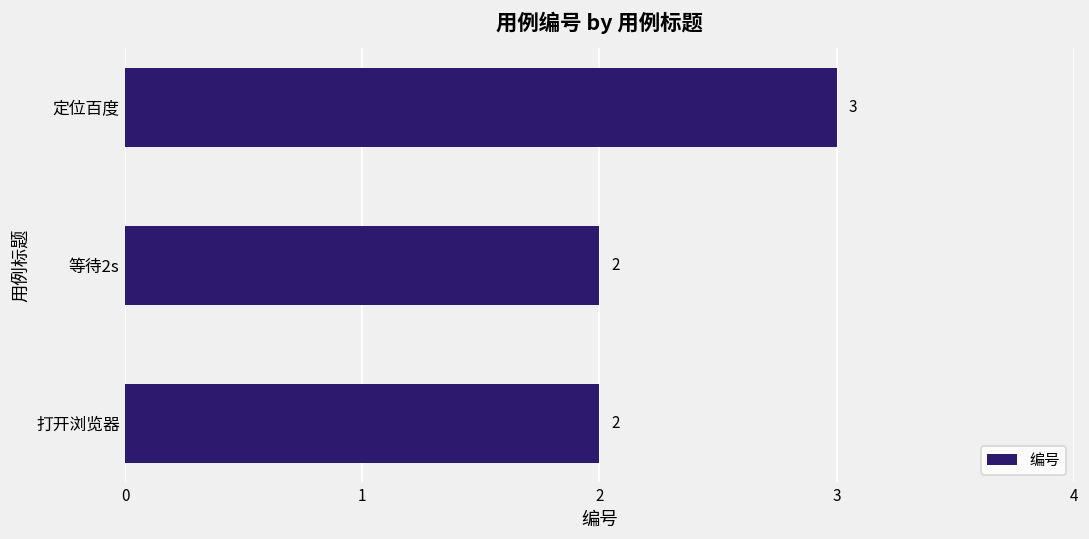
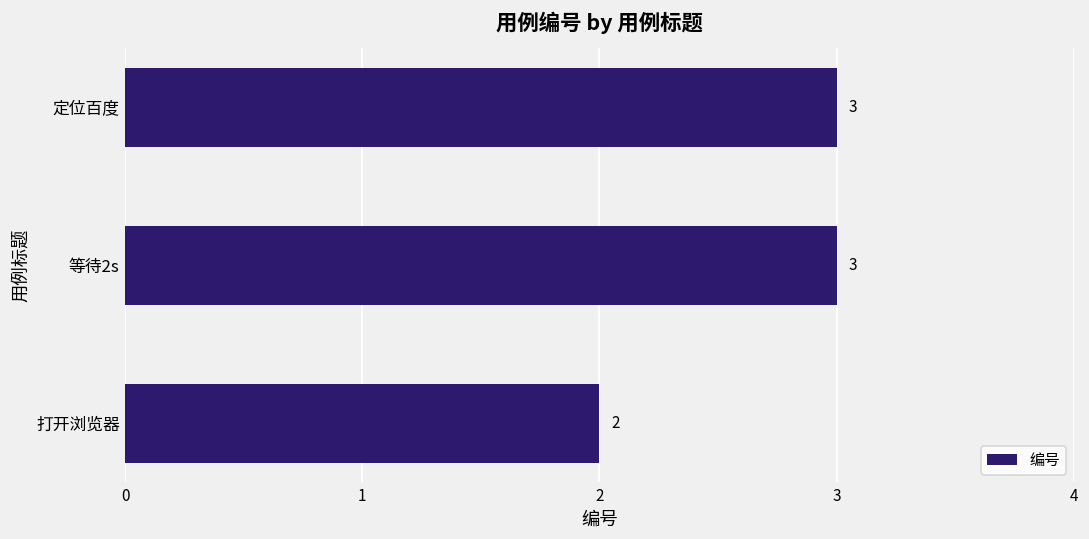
  {
    "定位百度": 3,
-   "等待2s": 2,
+   "等待2s": 3,
    "打开浏览器": 2
  }
